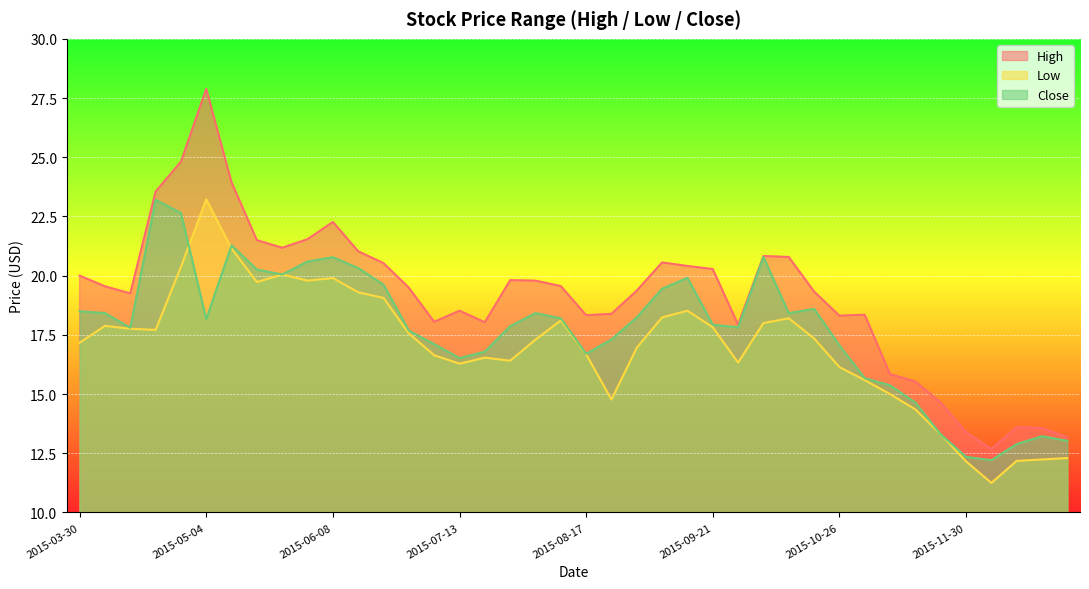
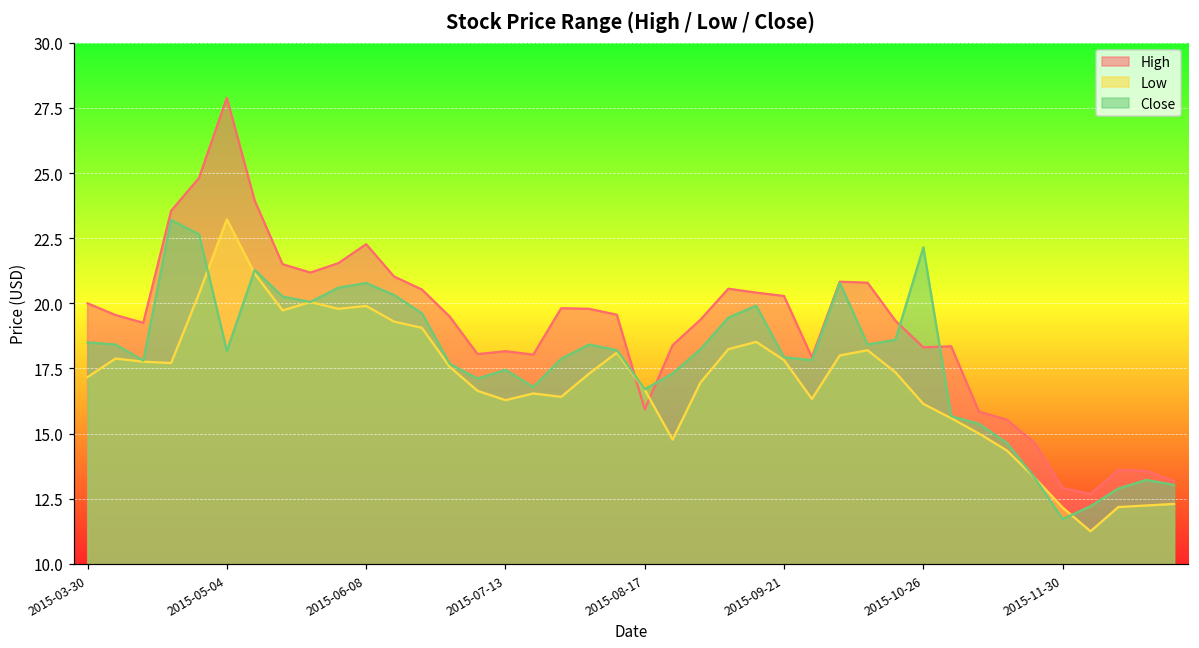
  {
    "High": {
      "2015-03-30": 20.0,
      "2015-05-04": 27.9,
      "2015-06-08": 22.3,
-     "2015-07-13": 18.5,
-     "2015-08-17": 18.3,
+     "2015-07-13": 18.2,
+     "2015-08-17": 15.9,
      "2015-09-21": 20.3,
      "2015-10-26": 18.3,
-     "2015-11-30": 13.4
+     "2015-11-30": 12.9
    },
    "Low": {
      "2015-03-30": 17.2,
      "2015-05-04": 23.2,
      "2015-06-08": 19.9,
      "2015-07-13": 16.3,
      "2015-09-21": 17.8,
      "2015-10-26": 16.1,
      "2015-11-30": 12.2
    },
    "Close": {
      "2015-03-30": 18.5,
      "2015-05-04": 18.2,
      "2015-06-08": 20.8,
-     "2015-07-13": 16.5,
+     "2015-07-13": 17.5,
      "2015-09-21": 17.9,
-     "2015-10-26": 17.1,
-     "2015-11-30": 12.4
+     "2015-10-26": 22.1,
+     "2015-11-30": 11.7
    }
  }
